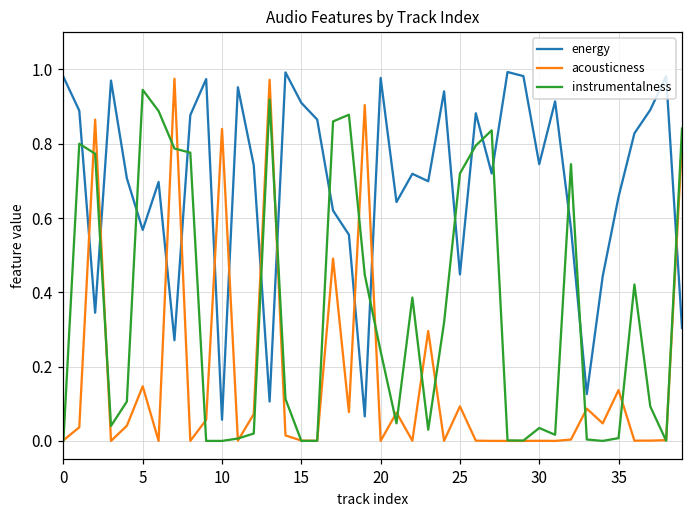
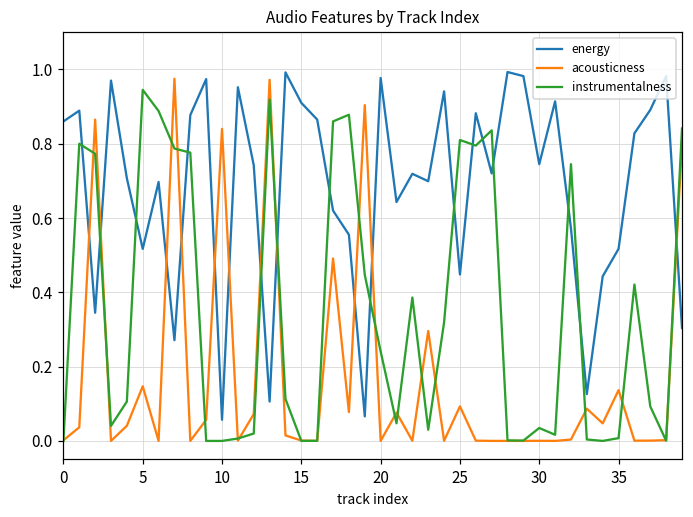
  {
    "energy": {
-     "0": 0.98,
-     "5": 0.57,
+     "0": 0.86,
+     "5": 0.52,
      "10": 0.06,
      "15": 0.91,
      "20": 0.98,
      "25": 0.45,
      "30": 0.75,
-     "35": 0.66
+     "35": 0.52
    },
    "acousticness": {
      "5": 0.15,
      "10": 0.84,
      "20": 0.00,
      "25": 0.09,
      "30": 0.00,
      "35": 0.14
    },
    "instrumentalness": {
      "5": 0.95,
      "10": 0.00,
      "20": 0.24,
-     "25": 0.72,
+     "25": 0.81,
      "30": 0.03,
      "35": 0.01
    }
  }
